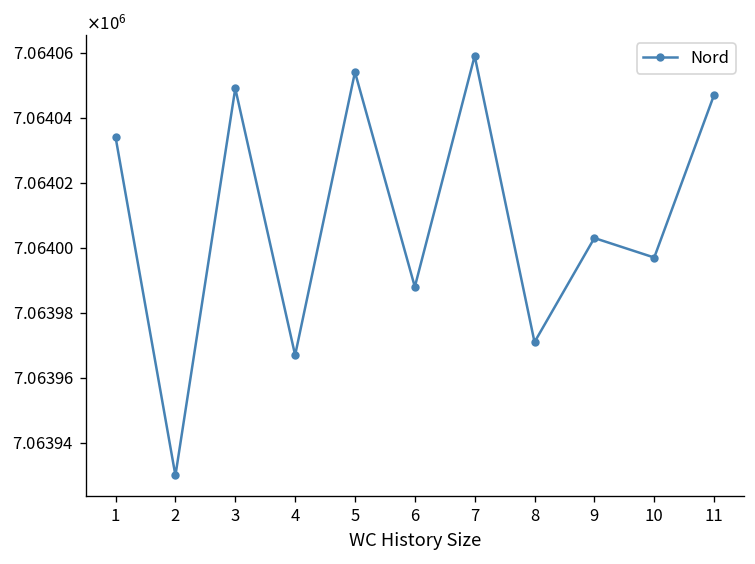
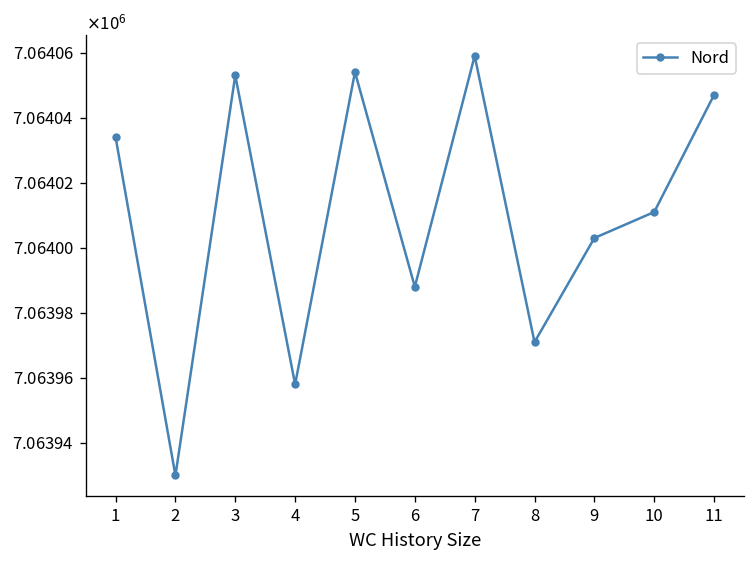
  {
    "1": 7064034,
    "2": 7063930,
-   "3": 7064049,
-   "4": 7063967,
+   "3": 7064053,
+   "4": 7063958,
    "5": 7064054,
    "6": 7063988,
    "7": 7064059,
    "8": 7063971,
    "9": 7064003,
-   "10": 7063997,
+   "10": 7064011,
    "11": 7064047
  }
